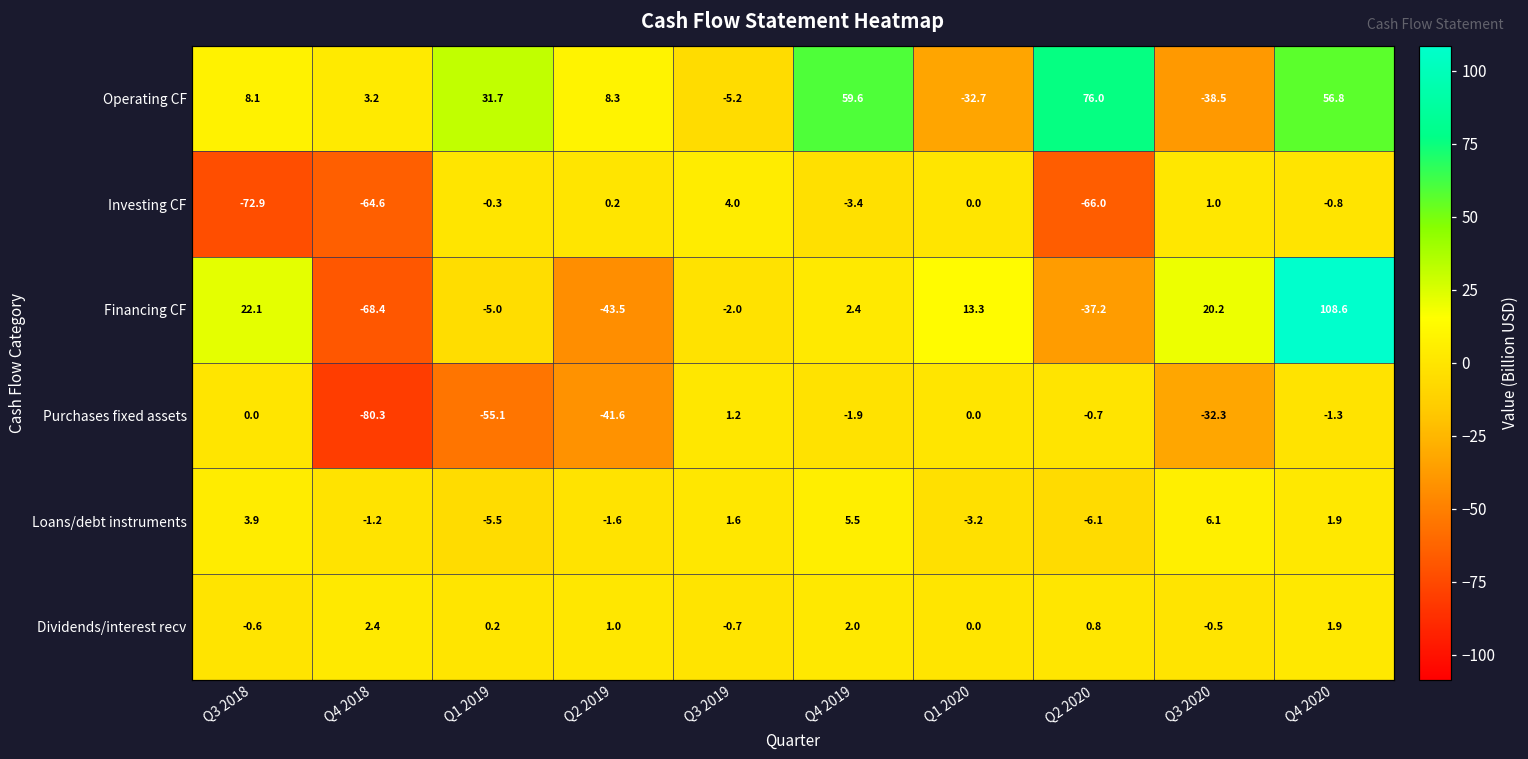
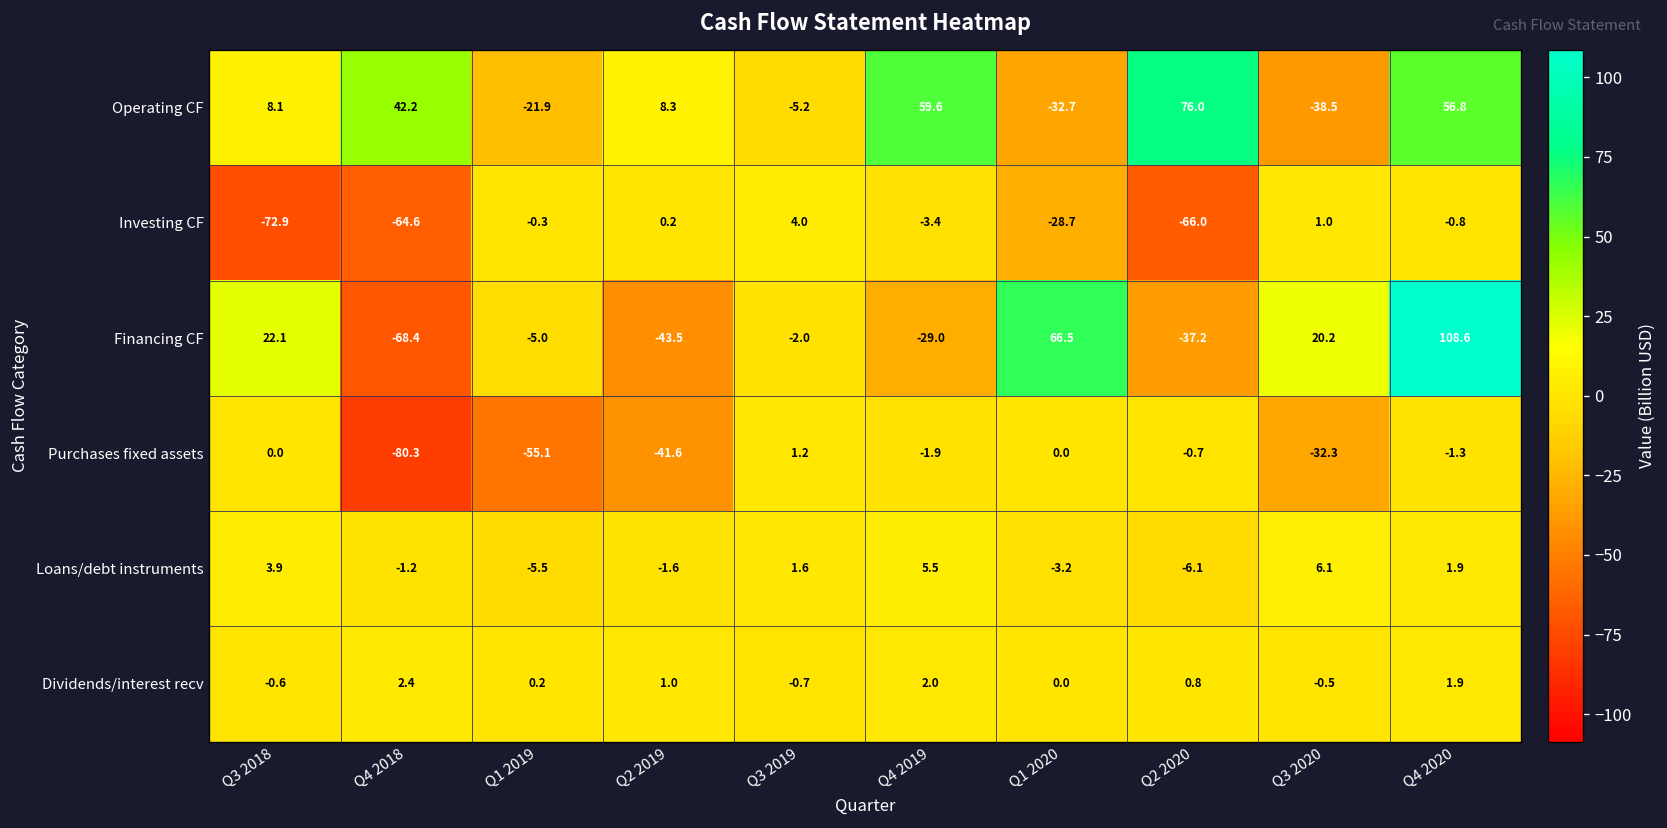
  {
    "Operating CF": {
      "Q3 2018": 8.1,
-     "Q4 2018": 3.2,
-     "Q1 2019": 31.7,
+     "Q4 2018": 42.2,
+     "Q1 2019": -21.9,
      "Q2 2019": 8.3,
      "Q3 2019": -5.2,
      "Q4 2019": 59.6,
      "Q1 2020": -32.7,
      "Q2 2020": 76.0,
      "Q3 2020": -38.5,
      "Q4 2020": 56.8
    },
    "Investing CF": {
      "Q3 2018": -72.9,
      "Q4 2018": -64.6,
      "Q1 2019": -0.3,
      "Q2 2019": 0.2,
      "Q3 2019": 4.0,
      "Q4 2019": -3.4,
-     "Q1 2020": 0.0,
+     "Q1 2020": -28.7,
      "Q2 2020": -66.0,
      "Q3 2020": 1.0,
      "Q4 2020": -0.8
    },
    "Financing CF": {
      "Q3 2018": 22.1,
      "Q4 2018": -68.4,
      "Q1 2019": -5.0,
      "Q2 2019": -43.5,
      "Q3 2019": -2.0,
-     "Q4 2019": 2.4,
-     "Q1 2020": 13.3,
+     "Q4 2019": -29.0,
+     "Q1 2020": 66.5,
      "Q2 2020": -37.2,
      "Q3 2020": 20.2,
      "Q4 2020": 108.6
    },
    "Purchases fixed assets": {
      "Q3 2018": 0.0,
      "Q4 2018": -80.3,
      "Q1 2019": -55.1,
      "Q2 2019": -41.6,
      "Q3 2019": 1.2,
      "Q4 2019": -1.9,
      "Q1 2020": 0.0,
      "Q2 2020": -0.7,
      "Q3 2020": -32.3,
      "Q4 2020": -1.3
    },
    "Loans/debt instruments": {
      "Q3 2018": 3.9,
      "Q4 2018": -1.2,
      "Q1 2019": -5.5,
      "Q2 2019": -1.6,
      "Q3 2019": 1.6,
      "Q4 2019": 5.5,
      "Q1 2020": -3.2,
      "Q2 2020": -6.1,
      "Q3 2020": 6.1,
      "Q4 2020": 1.9
    },
    "Dividends/interest recv": {
      "Q3 2018": -0.6,
      "Q4 2018": 2.4,
      "Q1 2019": 0.2,
      "Q2 2019": 1.0,
      "Q3 2019": -0.7,
      "Q4 2019": 2.0,
      "Q1 2020": 0.0,
      "Q2 2020": 0.8,
      "Q3 2020": -0.5,
      "Q4 2020": 1.9
    }
  }
